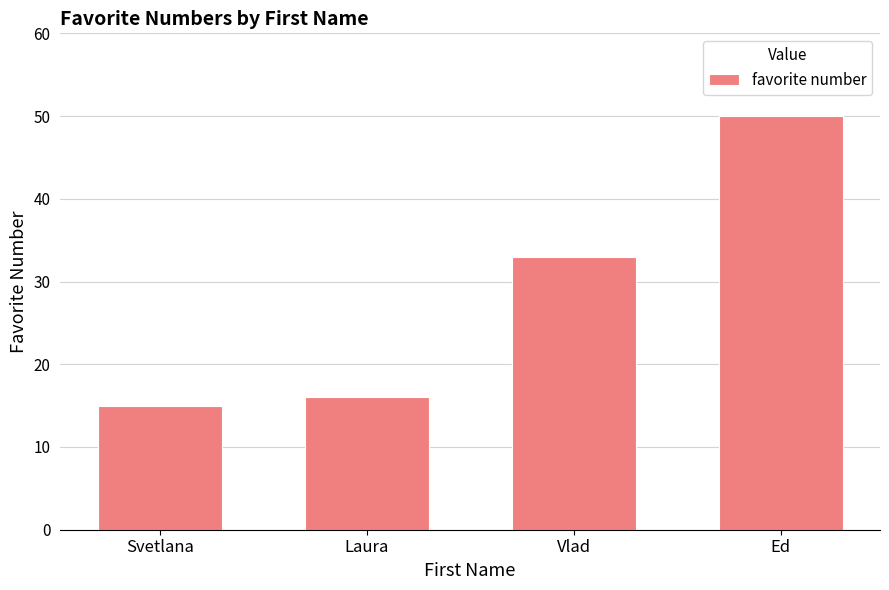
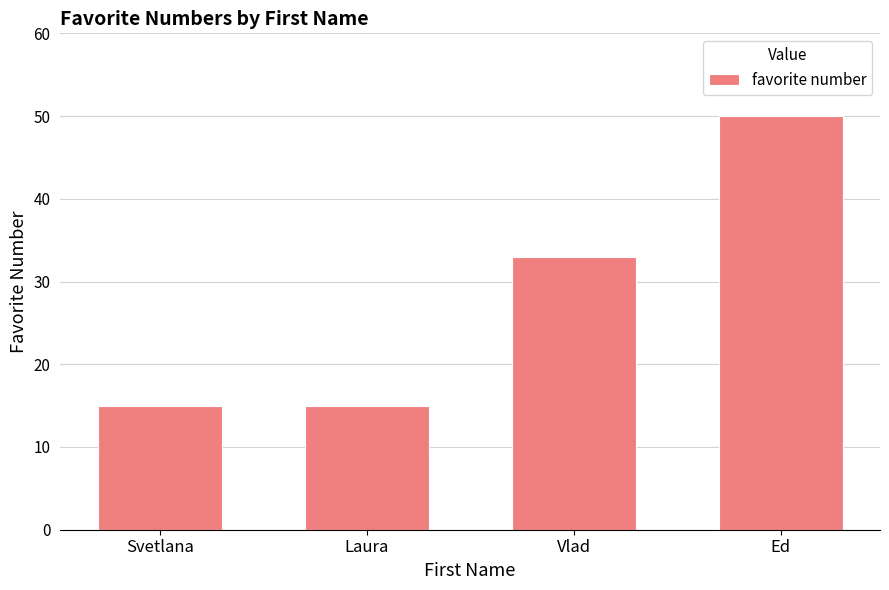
  {
    "Svetlana": 15,
-   "Laura": 16,
+   "Laura": 15,
    "Vlad": 33,
    "Ed": 50
  }
